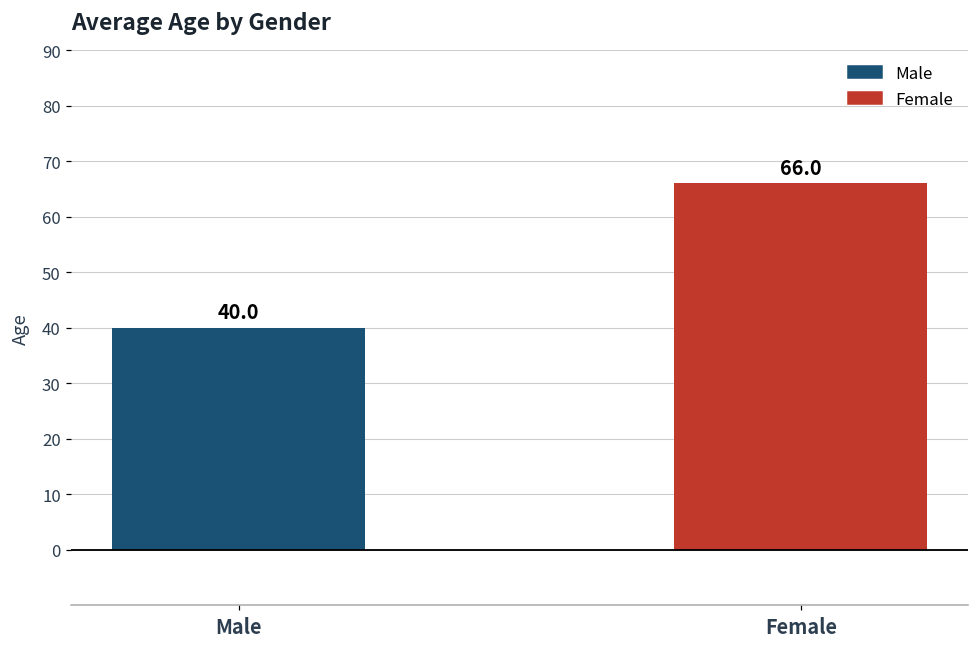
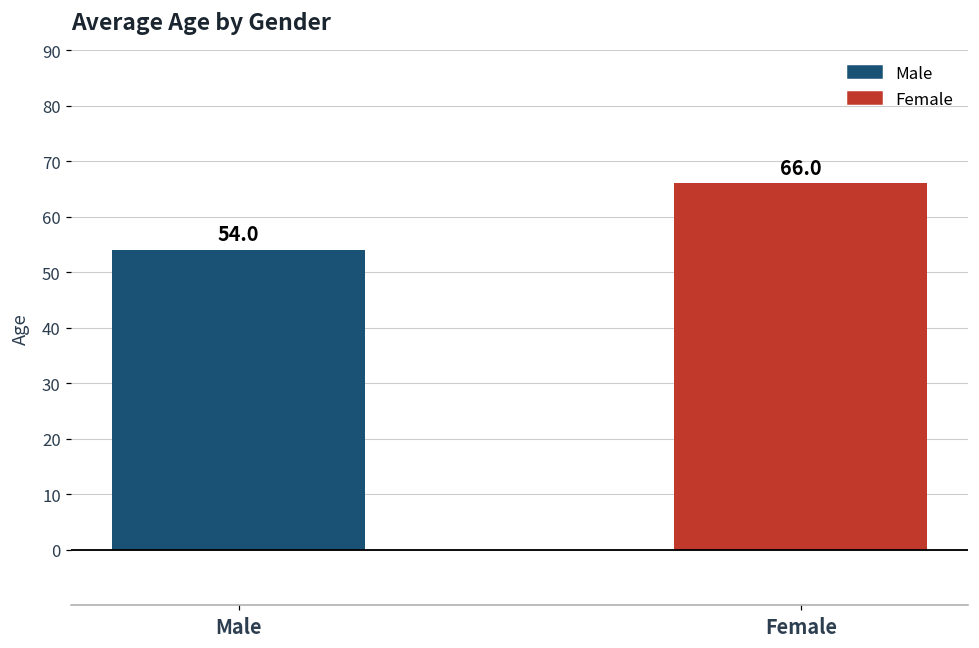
  {
-   "Male": 40.0,
+   "Male": 54.0,
    "Female": 66.0
  }
